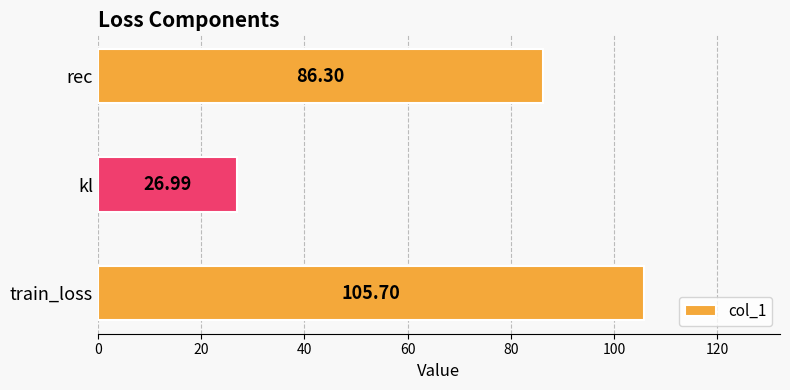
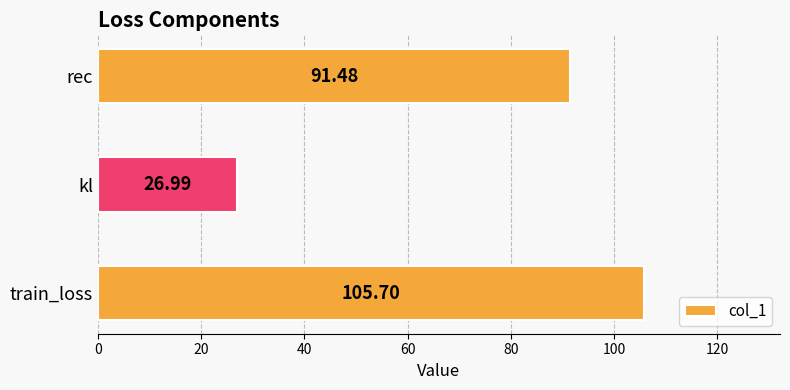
  {
-   "rec": 86.30,
+   "rec": 91.48,
    "kl": 26.99,
    "train_loss": 105.70
  }
